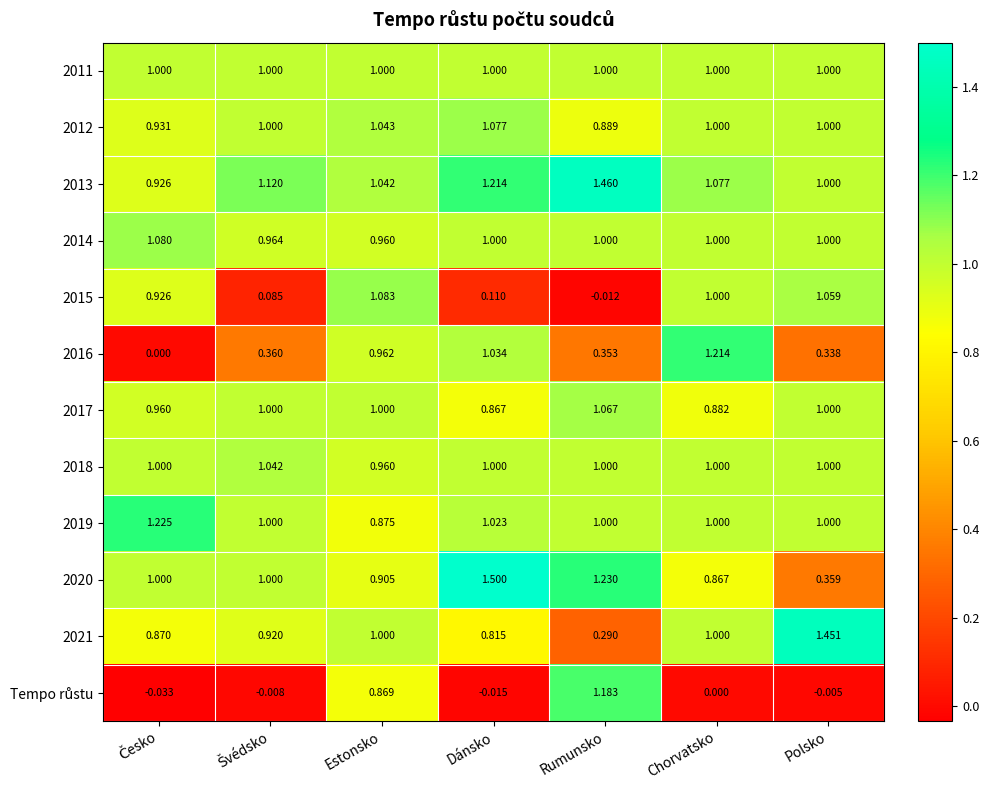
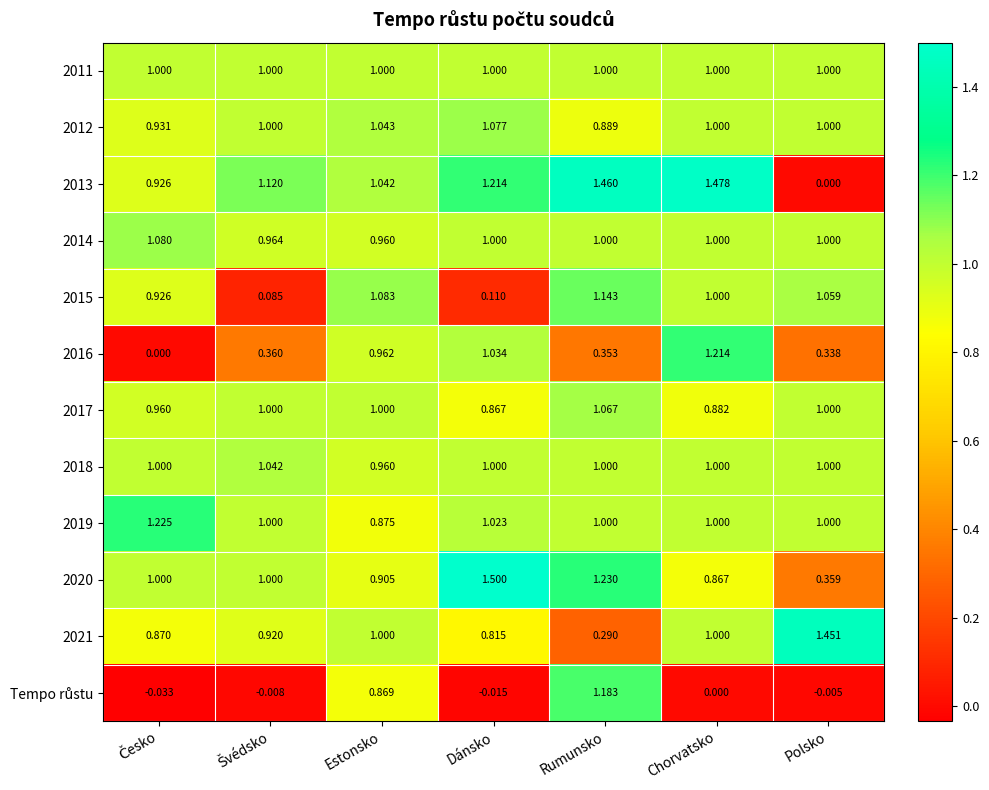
  {
    "2011": {
      "Česko": 1.000,
      "Švédsko": 1.000,
      "Estonsko": 1.000,
      "Dánsko": 1.000,
      "Rumunsko": 1.000,
      "Chorvatsko": 1.000,
      "Polsko": 1.000
    },
    "2012": {
      "Česko": 0.931,
      "Švédsko": 1.000,
      "Estonsko": 1.043,
      "Dánsko": 1.077,
      "Rumunsko": 0.889,
      "Chorvatsko": 1.000,
      "Polsko": 1.000
    },
    "2013": {
      "Česko": 0.926,
      "Švédsko": 1.120,
      "Estonsko": 1.042,
      "Dánsko": 1.214,
      "Rumunsko": 1.460,
-     "Chorvatsko": 1.077,
-     "Polsko": 1.000
+     "Chorvatsko": 1.478,
+     "Polsko": 0.000
    },
    "2014": {
      "Česko": 1.080,
      "Švédsko": 0.964,
      "Estonsko": 0.960,
      "Dánsko": 1.000,
      "Rumunsko": 1.000,
      "Chorvatsko": 1.000,
      "Polsko": 1.000
    },
    "2015": {
      "Česko": 0.926,
      "Švédsko": 0.085,
      "Estonsko": 1.083,
      "Dánsko": 0.110,
-     "Rumunsko": -0.012,
+     "Rumunsko": 1.143,
      "Chorvatsko": 1.000,
      "Polsko": 1.059
    },
    "2016": {
      "Česko": 0.000,
      "Švédsko": 0.360,
      "Estonsko": 0.962,
      "Dánsko": 1.034,
      "Rumunsko": 0.353,
      "Chorvatsko": 1.214,
      "Polsko": 0.338
    },
    "2017": {
      "Česko": 0.960,
      "Švédsko": 1.000,
      "Estonsko": 1.000,
      "Dánsko": 0.867,
      "Rumunsko": 1.067,
      "Chorvatsko": 0.882,
      "Polsko": 1.000
    },
    "2018": {
      "Česko": 1.000,
      "Švédsko": 1.042,
      "Estonsko": 0.960,
      "Dánsko": 1.000,
      "Rumunsko": 1.000,
      "Chorvatsko": 1.000,
      "Polsko": 1.000
    },
    "2019": {
      "Česko": 1.225,
      "Švédsko": 1.000,
      "Estonsko": 0.875,
      "Dánsko": 1.023,
      "Rumunsko": 1.000,
      "Chorvatsko": 1.000,
      "Polsko": 1.000
    },
    "2020": {
      "Česko": 1.000,
      "Švédsko": 1.000,
      "Estonsko": 0.905,
      "Dánsko": 1.500,
      "Rumunsko": 1.230,
      "Chorvatsko": 0.867,
      "Polsko": 0.359
    },
    "2021": {
      "Česko": 0.870,
      "Švédsko": 0.920,
      "Estonsko": 1.000,
      "Dánsko": 0.815,
      "Rumunsko": 0.290,
      "Chorvatsko": 1.000,
      "Polsko": 1.451
    },
    "Tempo růstu": {
      "Česko": -0.033,
      "Švédsko": -0.008,
      "Estonsko": 0.869,
      "Dánsko": -0.015,
      "Rumunsko": 1.183,
      "Chorvatsko": 0.000,
      "Polsko": -0.005
    }
  }
